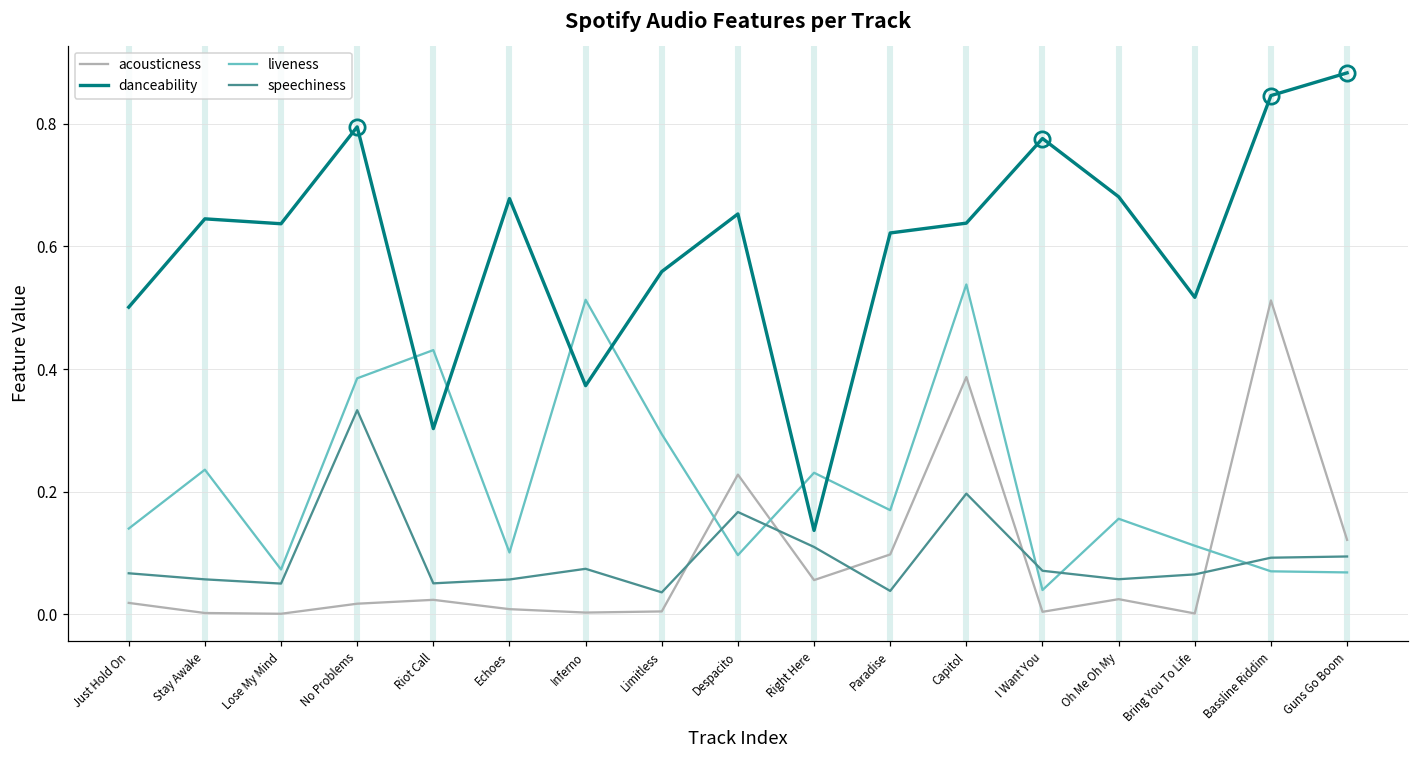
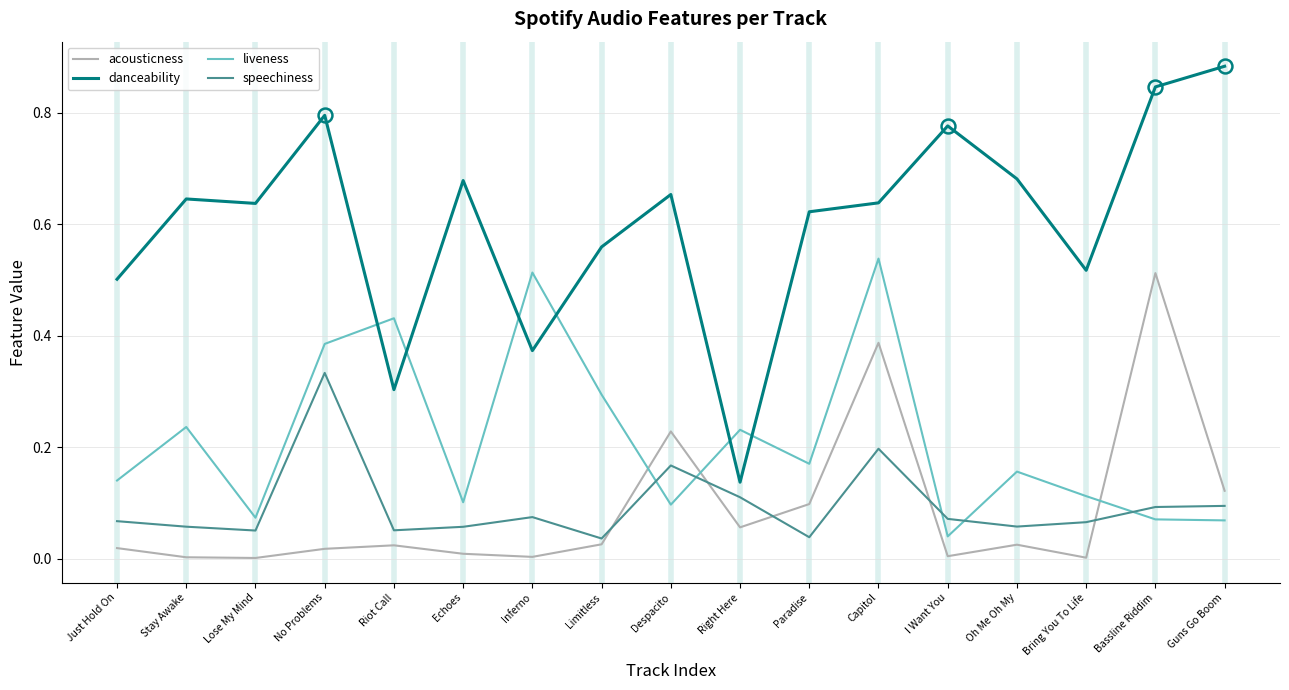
  {
    "acousticness": {
      "Just Hold On": 0.02,
      "Stay Awake": 0.00,
      "Lose My Mind": 0.00,
      "No Problems": 0.02,
      "Riot Call": 0.02,
      "Echoes": 0.01,
      "Inferno": 0.00,
-     "Limitless": 0.00,
+     "Limitless": 0.03,
      "Despacito": 0.23,
      "Right Here": 0.06,
      "Paradise": 0.10,
      "Capitol": 0.39,
      "I Want You": 0.00,
      "Oh Me Oh My": 0.02,
      "Bring You To Life": 0.00,
      "Bassline Riddim": 0.51,
      "Guns Go Boom": 0.12
    },
    "danceability": {
      "Just Hold On": 0.50,
      "Stay Awake": 0.65,
      "Lose My Mind": 0.64,
      "Riot Call": 0.30,
      "Echoes": 0.68,
      "Inferno": 0.37,
      "Limitless": 0.56,
      "Despacito": 0.65,
      "Right Here": 0.14,
      "Paradise": 0.62,
      "Capitol": 0.64,
      "Oh Me Oh My": 0.68,
      "Bring You To Life": 0.52
    },
    "liveness": {
      "Just Hold On": 0.14,
      "Stay Awake": 0.24,
      "Lose My Mind": 0.07,
      "No Problems": 0.39,
      "Riot Call": 0.43,
      "Echoes": 0.10,
      "Inferno": 0.51,
      "Limitless": 0.29,
      "Despacito": 0.10,
      "Right Here": 0.23,
      "Paradise": 0.17,
      "Capitol": 0.54,
      "I Want You": 0.04,
      "Oh Me Oh My": 0.16,
      "Bring You To Life": 0.11,
      "Bassline Riddim": 0.07,
      "Guns Go Boom": 0.07
    },
    "speechiness": {
      "Just Hold On": 0.07,
      "Stay Awake": 0.06,
      "Lose My Mind": 0.05,
      "No Problems": 0.33,
      "Riot Call": 0.05,
      "Echoes": 0.06,
      "Inferno": 0.07,
      "Limitless": 0.04,
      "Despacito": 0.17,
      "Right Here": 0.11,
      "Paradise": 0.04,
      "Capitol": 0.20,
      "I Want You": 0.07,
      "Oh Me Oh My": 0.06,
      "Bring You To Life": 0.07,
      "Bassline Riddim": 0.09,
      "Guns Go Boom": 0.09
    }
  }
